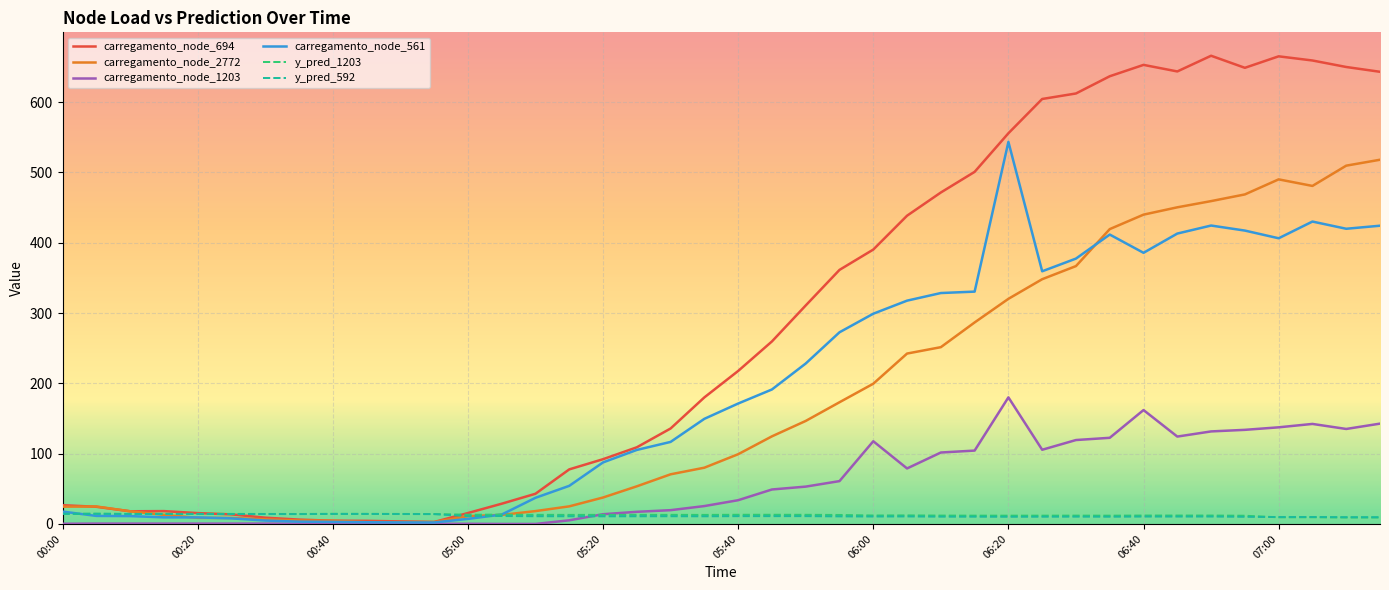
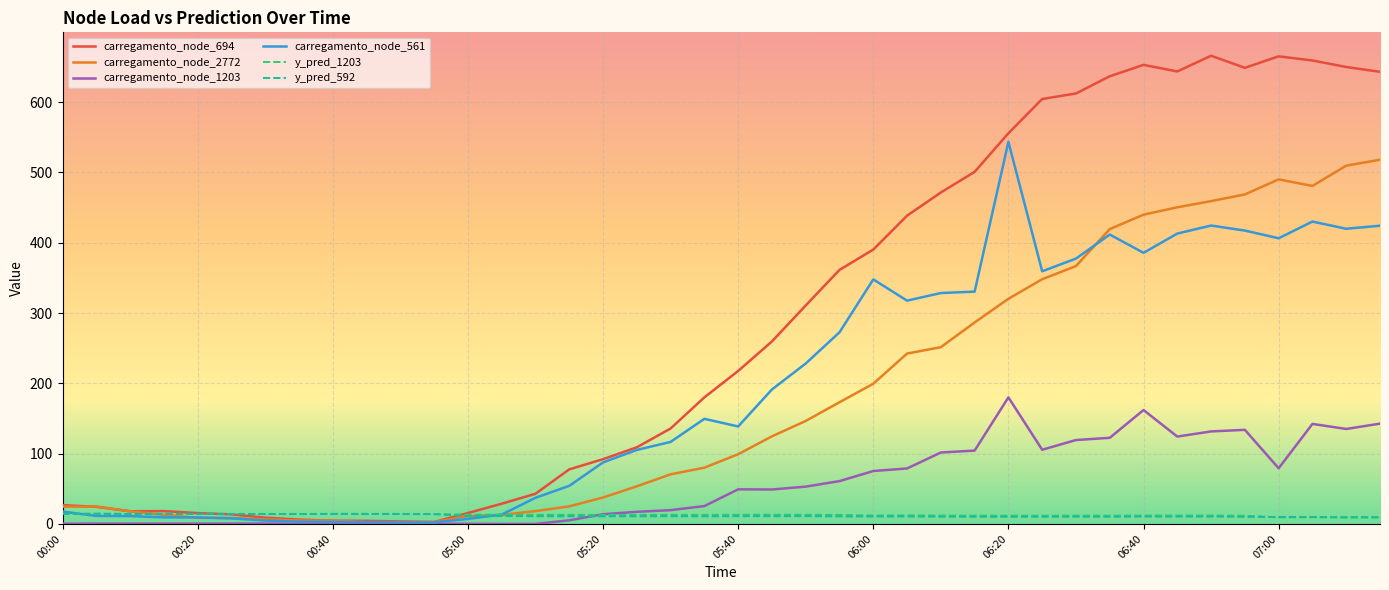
  {
    "carregamento_node_1203": {
      "00:00": 0,
      "00:20": 0,
      "05:00": 0,
-     "05:40": 30,
-     "06:00": 120,
+     "05:40": 50,
+     "06:00": 80,
      "06:20": 180,
      "06:40": 160,
-     "07:00": 140
+     "07:00": 80
    },
    "carregamento_node_561": {
      "05:00": 10,
      "05:20": 90,
-     "05:40": 170,
-     "06:00": 300,
+     "05:40": 140,
+     "06:00": 350,
      "06:20": 540,
      "06:40": 390,
      "07:00": 410
    }
  }
